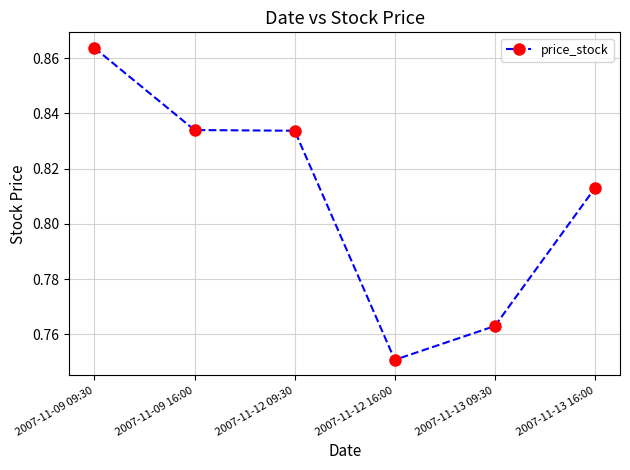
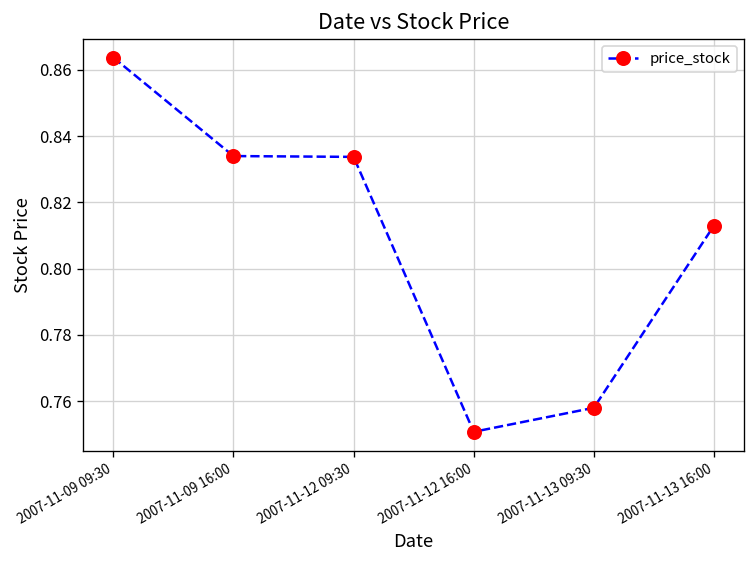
  {
    "2007-11-09 09:30": 0.864,
    "2007-11-09 16:00": 0.834,
    "2007-11-12 09:30": 0.834,
    "2007-11-12 16:00": 0.751,
-   "2007-11-13 09:30": 0.763,
+   "2007-11-13 09:30": 0.758,
    "2007-11-13 16:00": 0.813
  }
